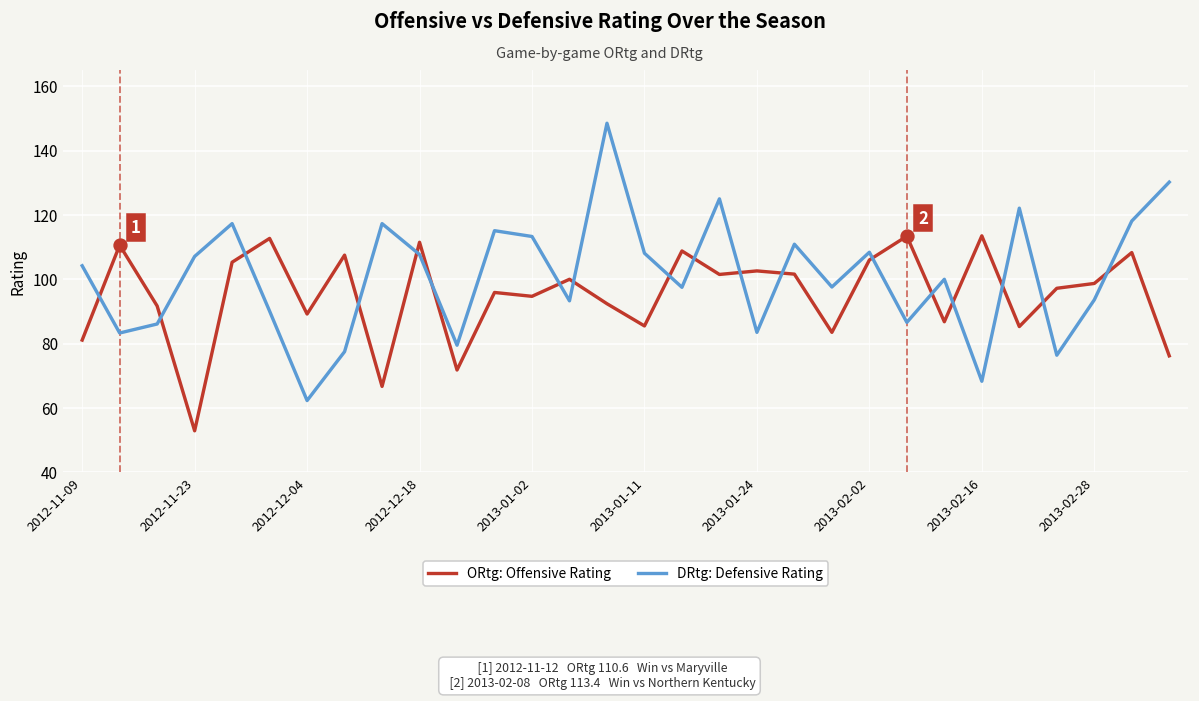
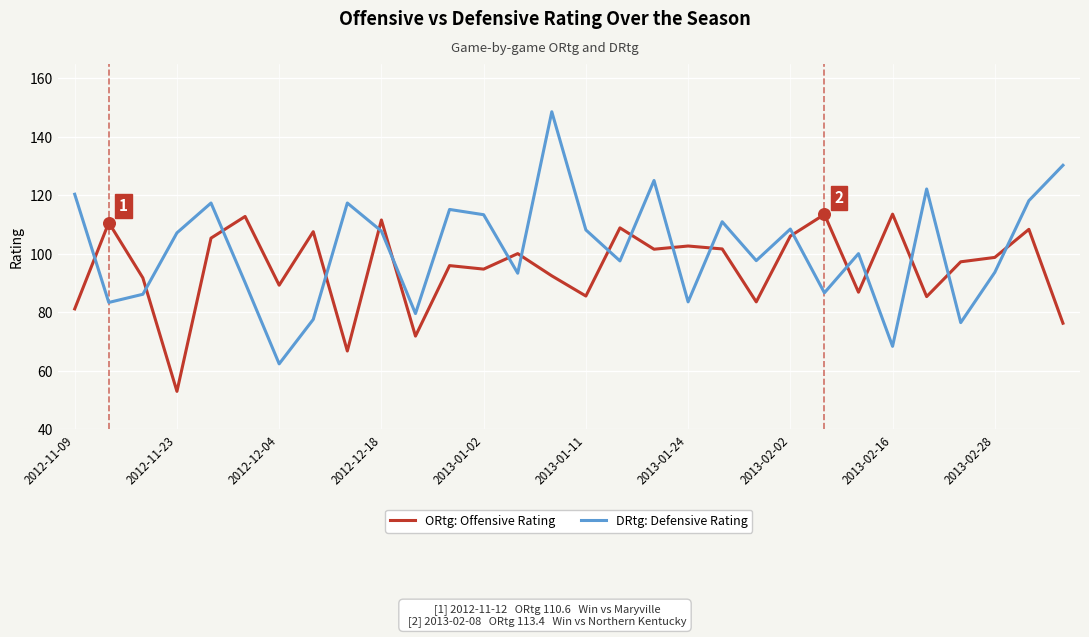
  {
    "DRtg: Defensive Rating": {
-     "2012-11-09": 104,
+     "2012-11-09": 120,
      "2012-11-23": 107,
      "2012-12-04": 62,
      "2012-12-18": 108,
      "2013-01-02": 113,
      "2013-01-11": 108,
      "2013-01-24": 84,
      "2013-02-02": 108,
      "2013-02-16": 68,
      "2013-02-28": 94
    }
  }
